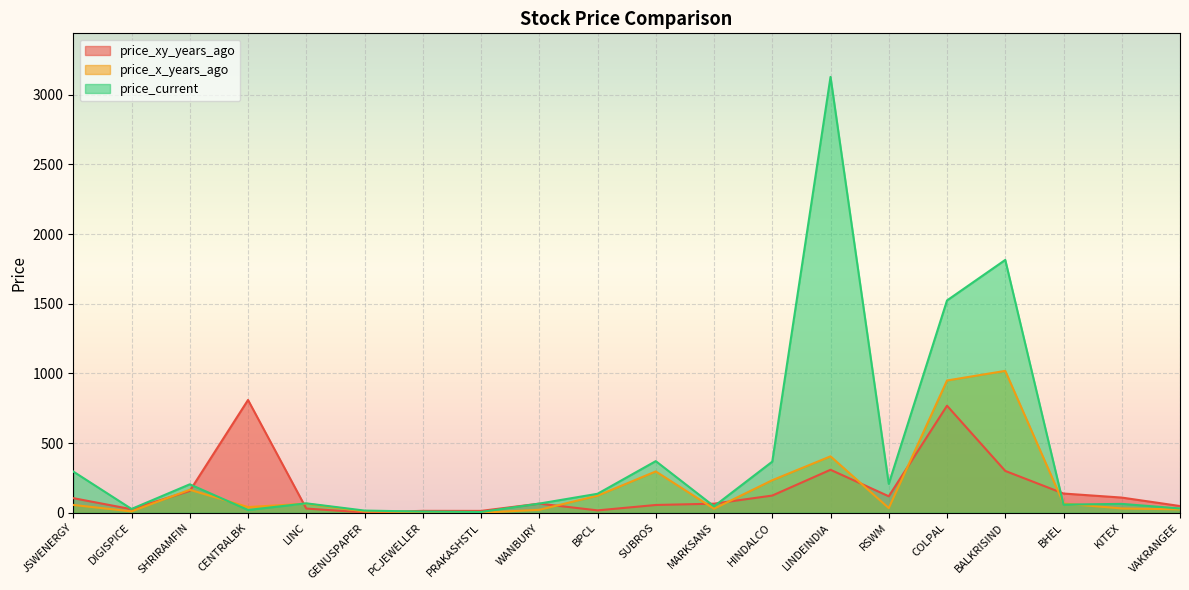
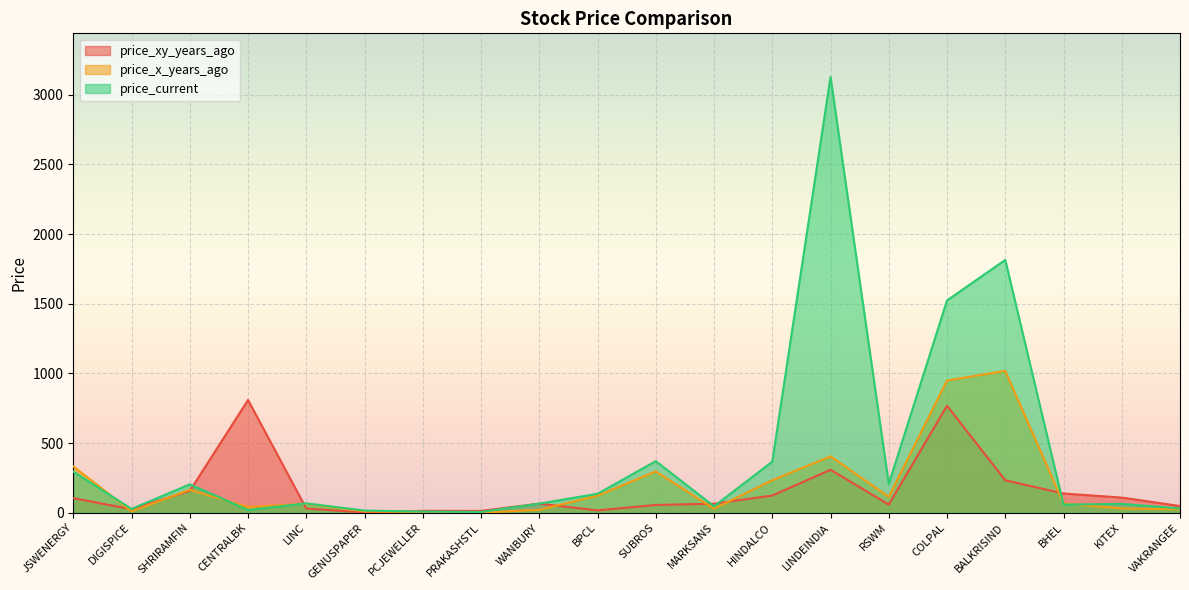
  {
    "price_xy_years_ago": {
      "JSWENERGY": 100,
      "CENTRALBK": 810,
      "LINC": 30,
      "BPCL": 20,
      "SUBROS": 60,
      "MARKSANS": 70,
      "HINDALCO": 120,
      "LINDEINDIA": 310,
-     "RSWM": 120,
+     "RSWM": 60,
      "COLPAL": 770,
-     "BALKRISIND": 300,
+     "BALKRISIND": 230,
      "BHEL": 140,
      "KITEX": 110
    },
    "price_x_years_ago": {
-     "JSWENERGY": 60,
+     "JSWENERGY": 330,
      "CENTRALBK": 40,
      "WANBURY": 20,
      "SUBROS": 300,
      "HINDALCO": 230,
      "LINDEINDIA": 400,
-     "RSWM": 30,
+     "RSWM": 110,
      "COLPAL": 950,
      "BALKRISIND": 1020,
      "KITEX": 30
    },
    "price_current": {
      "JSWENERGY": 300,
      "SHRIRAMFIN": 200,
      "CENTRALBK": 20,
      "SUBROS": 370,
      "HINDALCO": 370,
      "LINDEINDIA": 3130,
      "RSWM": 210,
      "COLPAL": 1520,
      "BALKRISIND": 1810,
      "KITEX": 60
    }
  }
